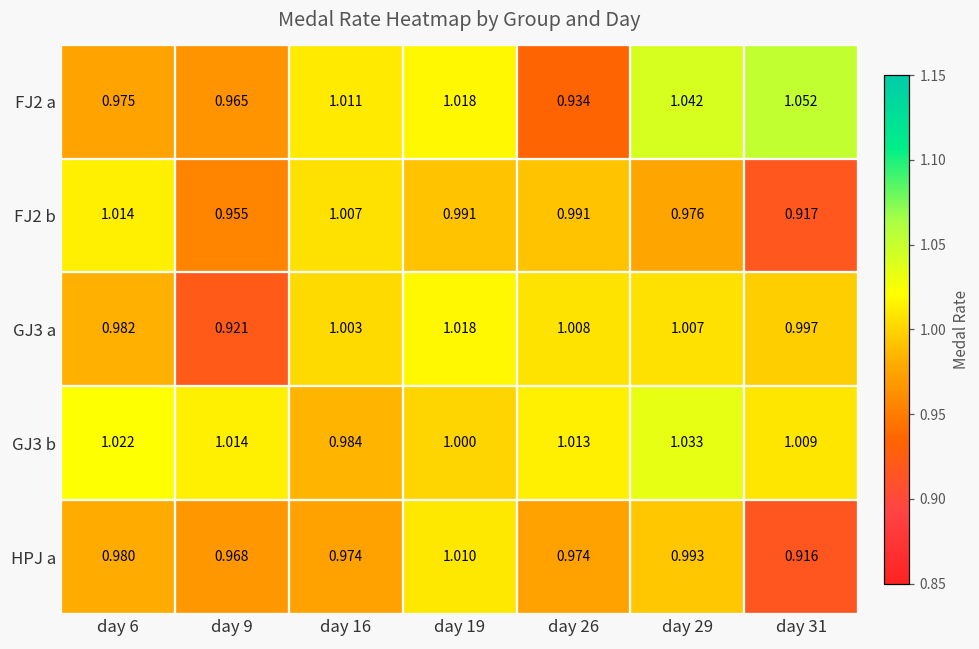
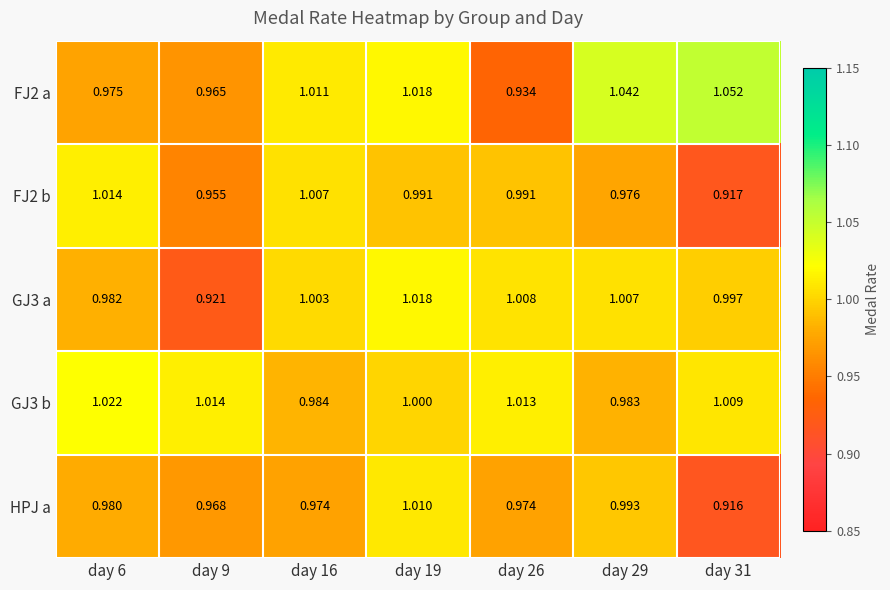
  {
    "FJ2 a": {
      "day 6": 0.975,
      "day 9": 0.965,
      "day 16": 1.011,
      "day 19": 1.018,
      "day 26": 0.934,
      "day 29": 1.042,
      "day 31": 1.052
    },
    "FJ2 b": {
      "day 6": 1.014,
      "day 9": 0.955,
      "day 16": 1.007,
      "day 19": 0.991,
      "day 26": 0.991,
      "day 29": 0.976,
      "day 31": 0.917
    },
    "GJ3 a": {
      "day 6": 0.982,
      "day 9": 0.921,
      "day 16": 1.003,
      "day 19": 1.018,
      "day 26": 1.008,
      "day 29": 1.007,
      "day 31": 0.997
    },
    "GJ3 b": {
      "day 6": 1.022,
      "day 9": 1.014,
      "day 16": 0.984,
      "day 19": 1.000,
      "day 26": 1.013,
-     "day 29": 1.033,
+     "day 29": 0.983,
      "day 31": 1.009
    },
    "HPJ a": {
      "day 6": 0.980,
      "day 9": 0.968,
      "day 16": 0.974,
      "day 19": 1.010,
      "day 26": 0.974,
      "day 29": 0.993,
      "day 31": 0.916
    }
  }
